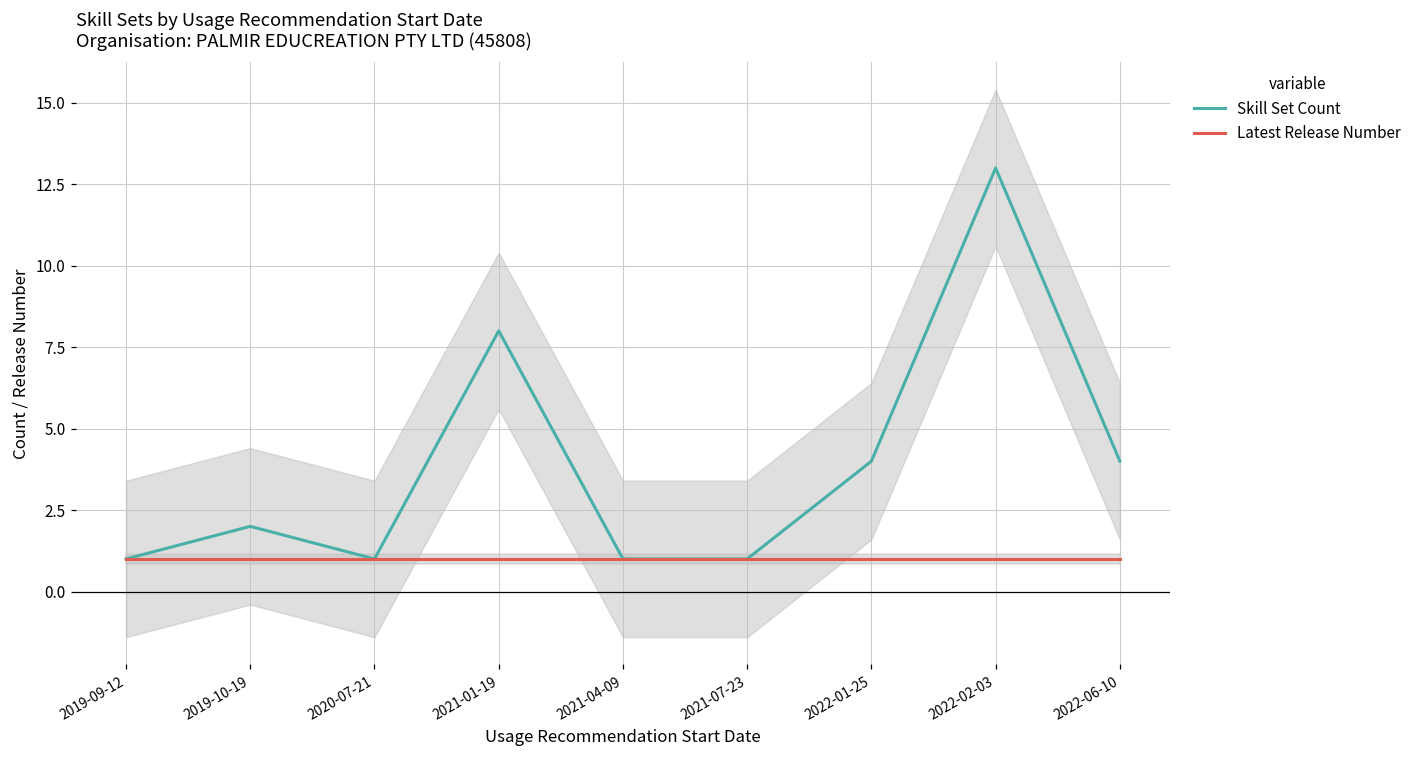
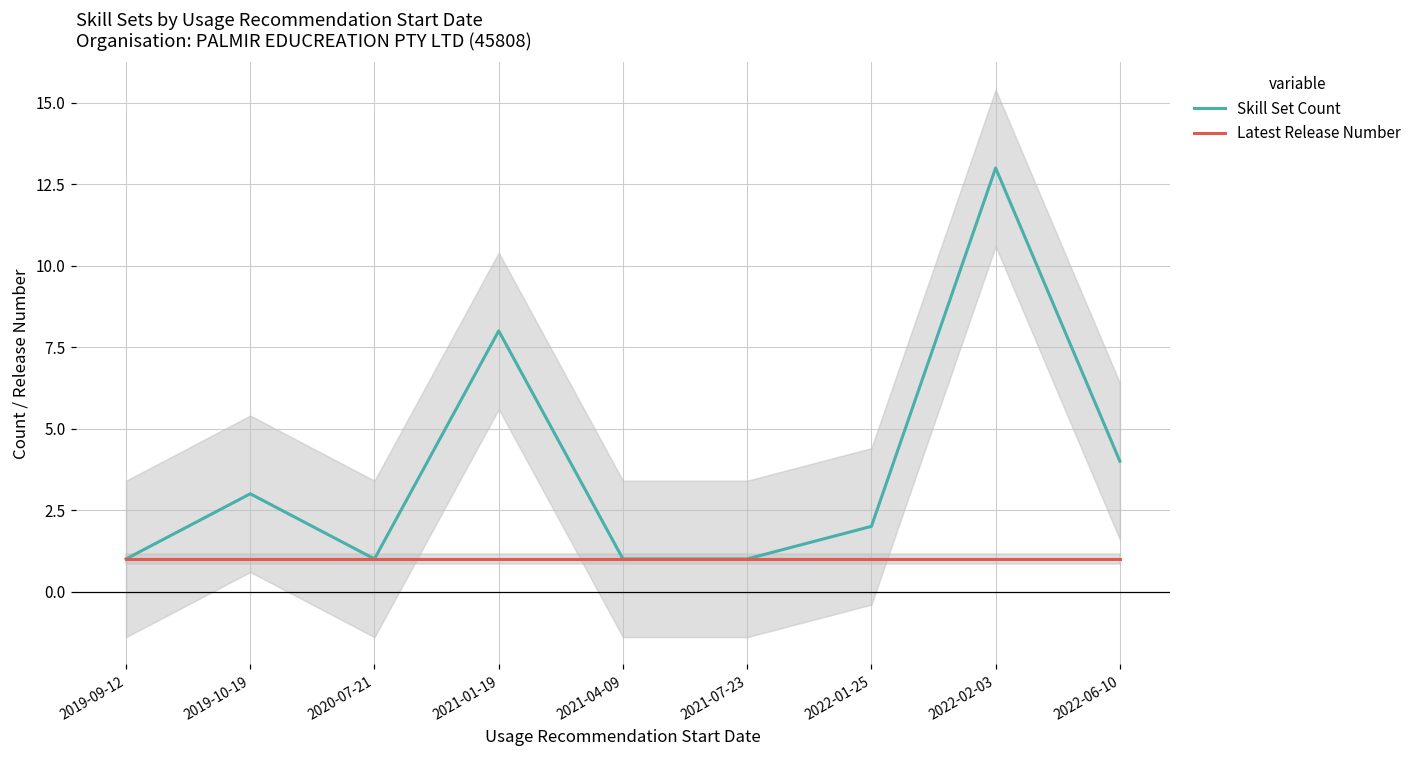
  {
    "Skill Set Count": {
-     "2019-10-19": 2,
+     "2019-10-19": 3,
      "2021-01-19": 8,
-     "2022-01-25": 4,
+     "2022-01-25": 2,
      "2022-02-03": 13,
      "2022-06-10": 4
    },
    "Latest Release Number": {
      "2019-10-19": 1,
      "2021-01-19": 1,
      "2022-01-25": 1,
      "2022-02-03": 1,
      "2022-06-10": 1
    }
  }
